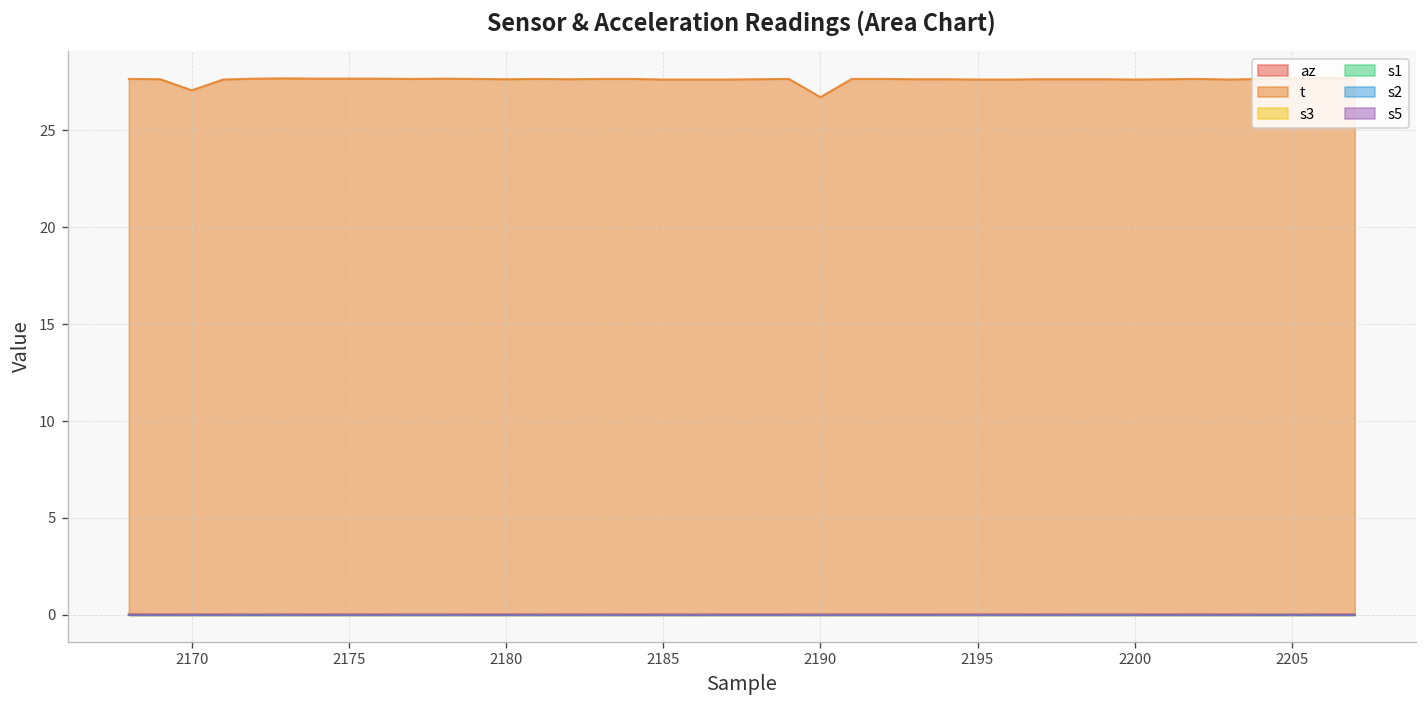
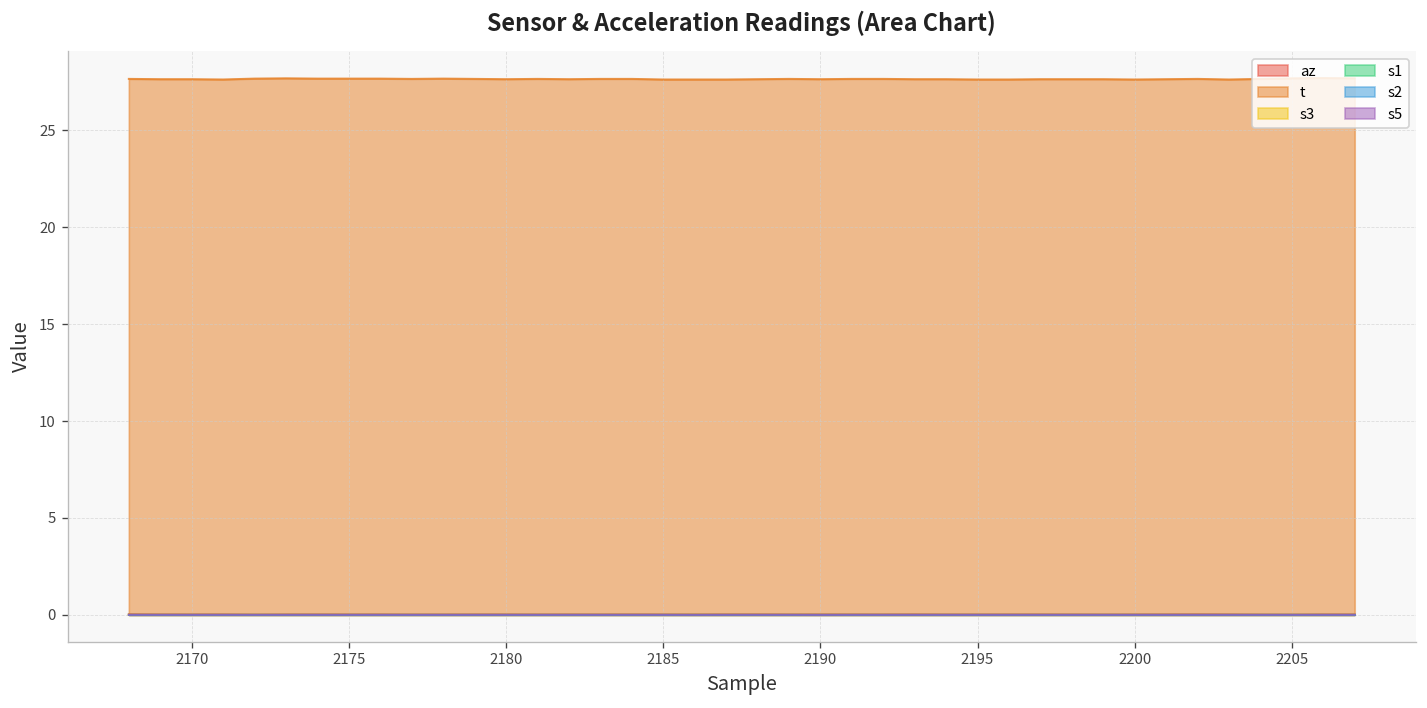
  {
    "s5": {
      "2170": 0.0,
      "2175": 0.0,
      "2180": 0.0,
      "2185": 0.0,
      "2190": 0.0,
      "2195": 0.0,
      "2200": 0.0,
      "2205": 0.0
    },
    "t": {
-     "2170": 27.1,
+     "2170": 27.6,
      "2175": 27.7,
      "2180": 27.6,
      "2185": 27.6,
-     "2190": 26.7,
+     "2190": 27.6,
      "2195": 27.6,
      "2200": 27.6
    }
  }
